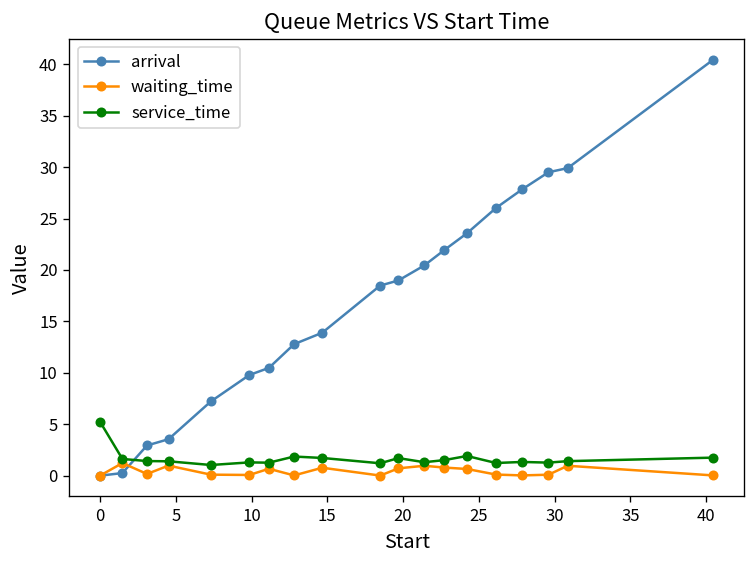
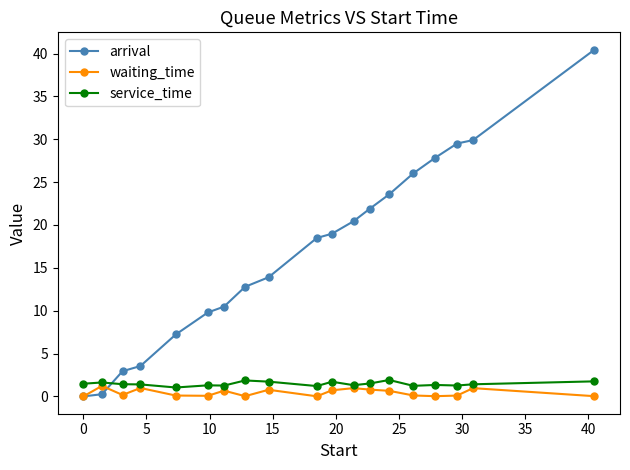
  {
    "service_time": {
-     "0": 5
+     "0": 1
    }
  }
